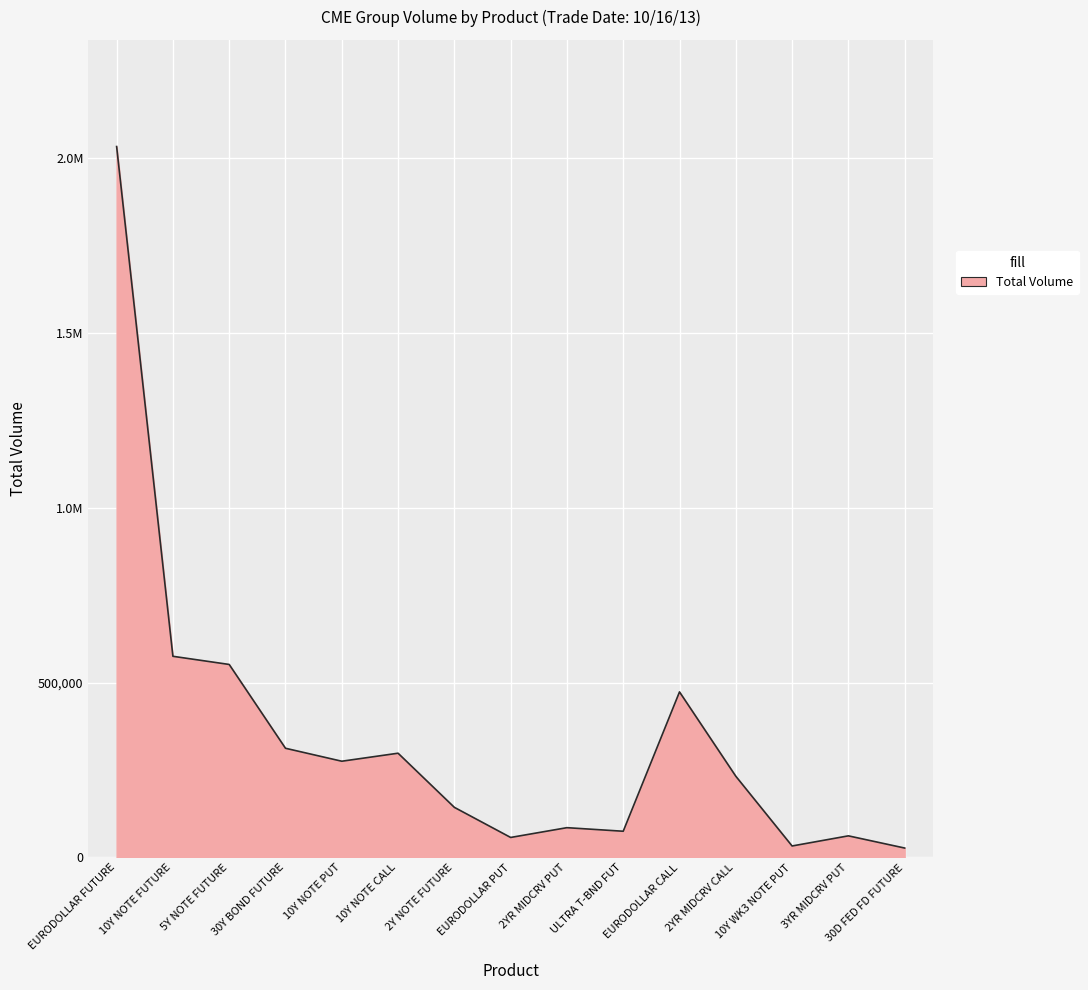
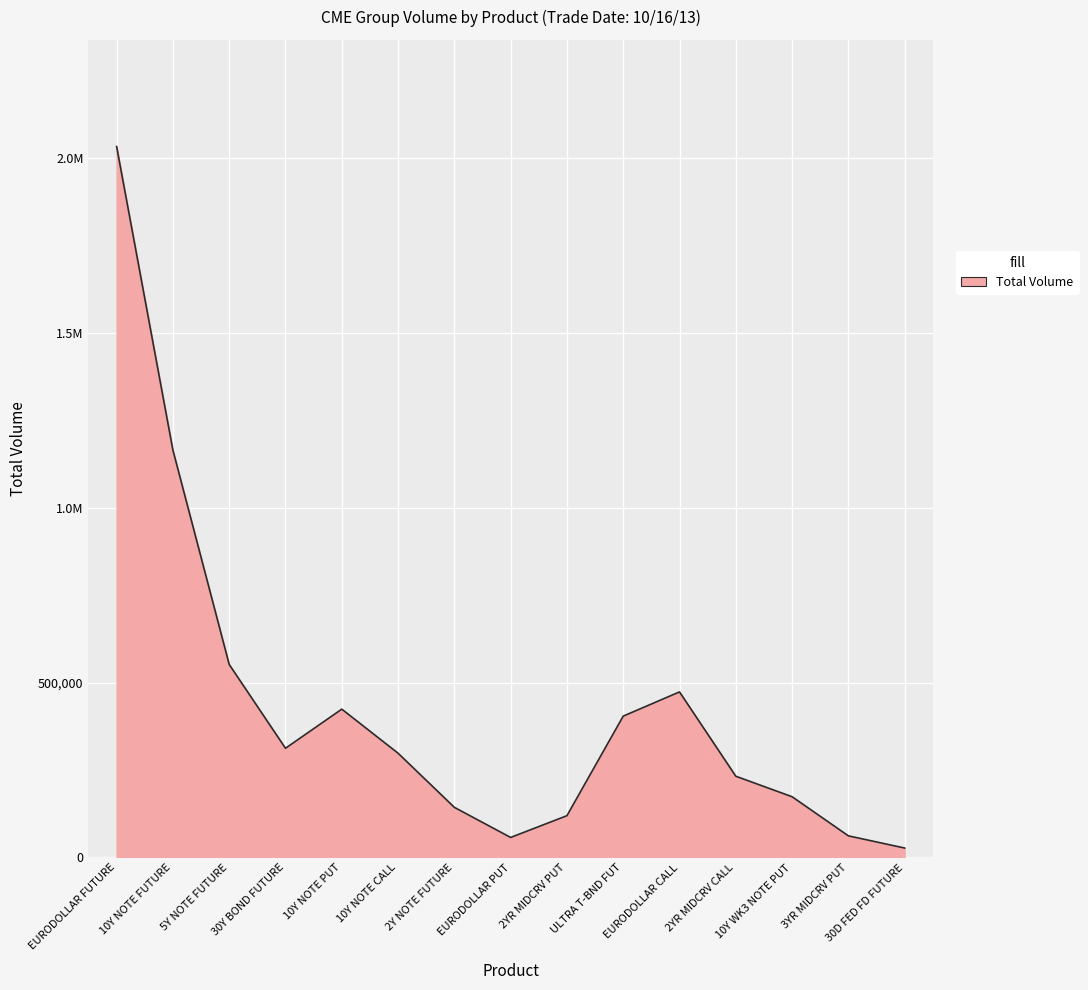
  {
    "EURODOLLAR FUTURE": "2,030,000",
-   "10Y NOTE FUTURE": "580,000",
+   "10Y NOTE FUTURE": "1,160,000",
    "5Y NOTE FUTURE": "550,000",
    "30Y BOND FUTURE": "310,000",
-   "10Y NOTE PUT": "280,000",
+   "10Y NOTE PUT": "420,000",
    "10Y NOTE CALL": "300,000",
    "2Y NOTE FUTURE": "140,000",
    "EURODOLLAR PUT": "60,000",
-   "2YR MIDCRV PUT": "90,000",
-   "ULTRA T-BND FUT": "80,000",
+   "2YR MIDCRV PUT": "120,000",
+   "ULTRA T-BND FUT": "400,000",
    "EURODOLLAR CALL": "470,000",
    "2YR MIDCRV CALL": "230,000",
-   "10Y WK3 NOTE PUT": "30,000",
+   "10Y WK3 NOTE PUT": "170,000",
    "3YR MIDCRV PUT": "60,000",
    "30D FED FD FUTURE": "30,000"
  }
